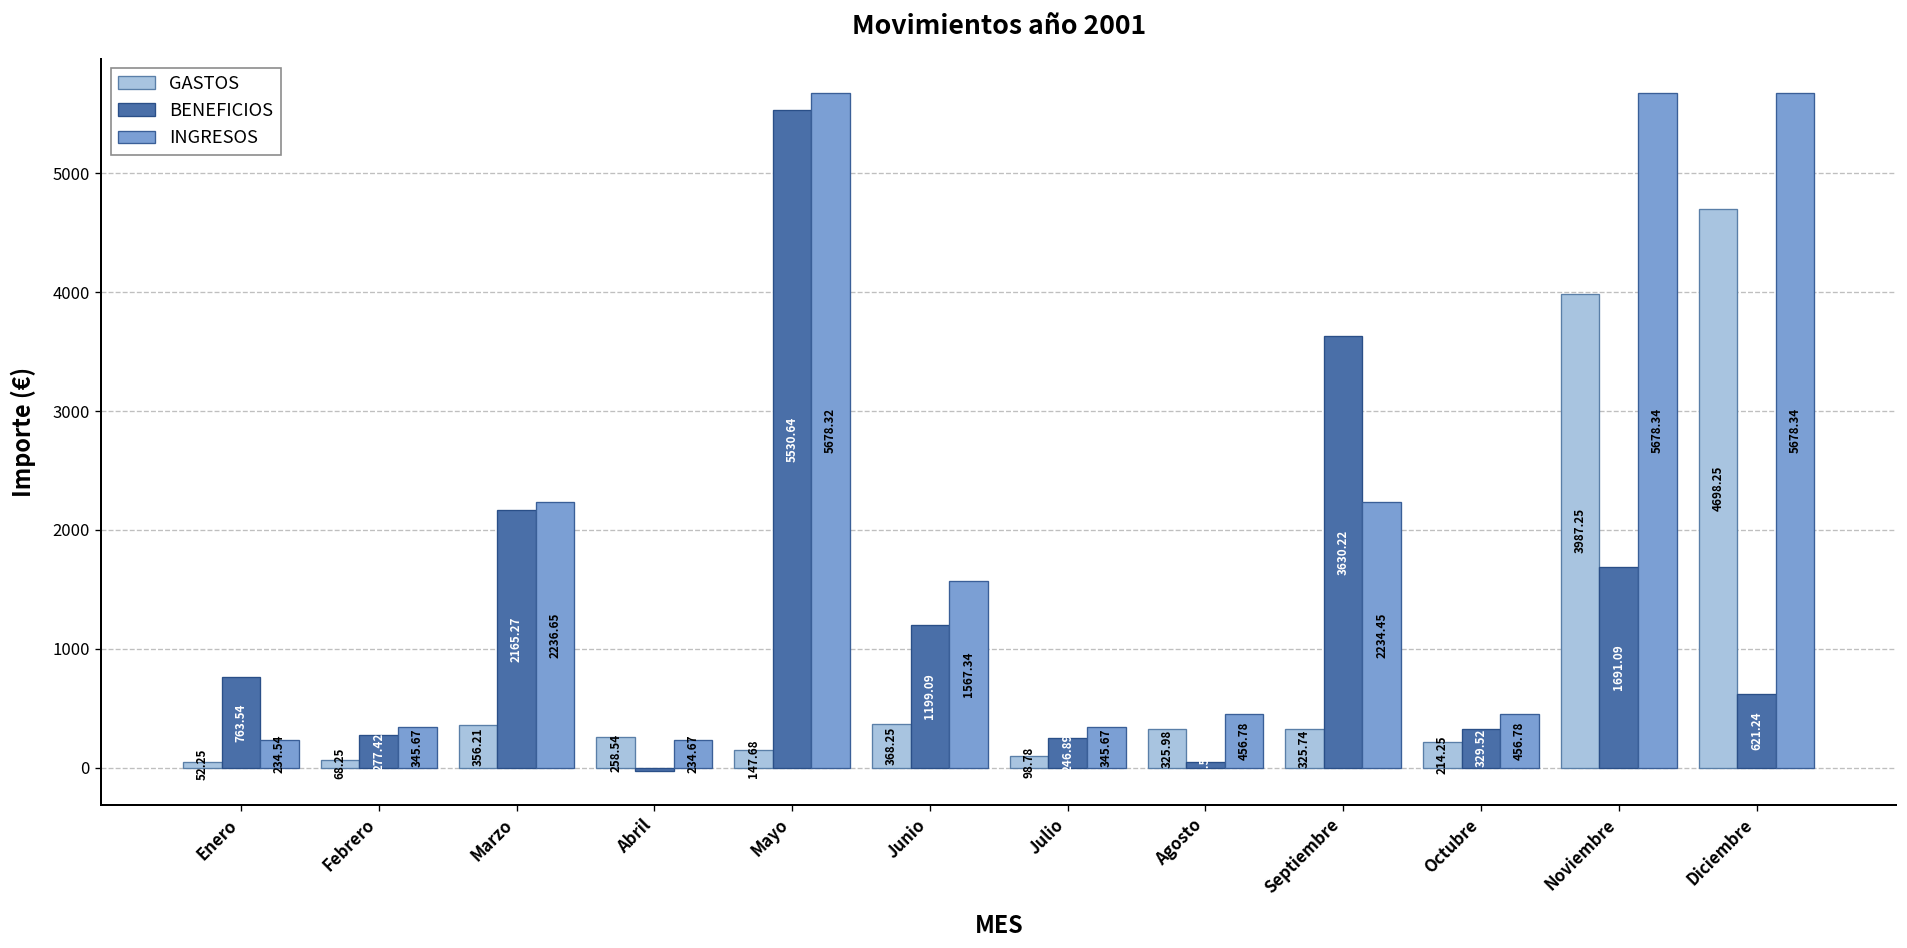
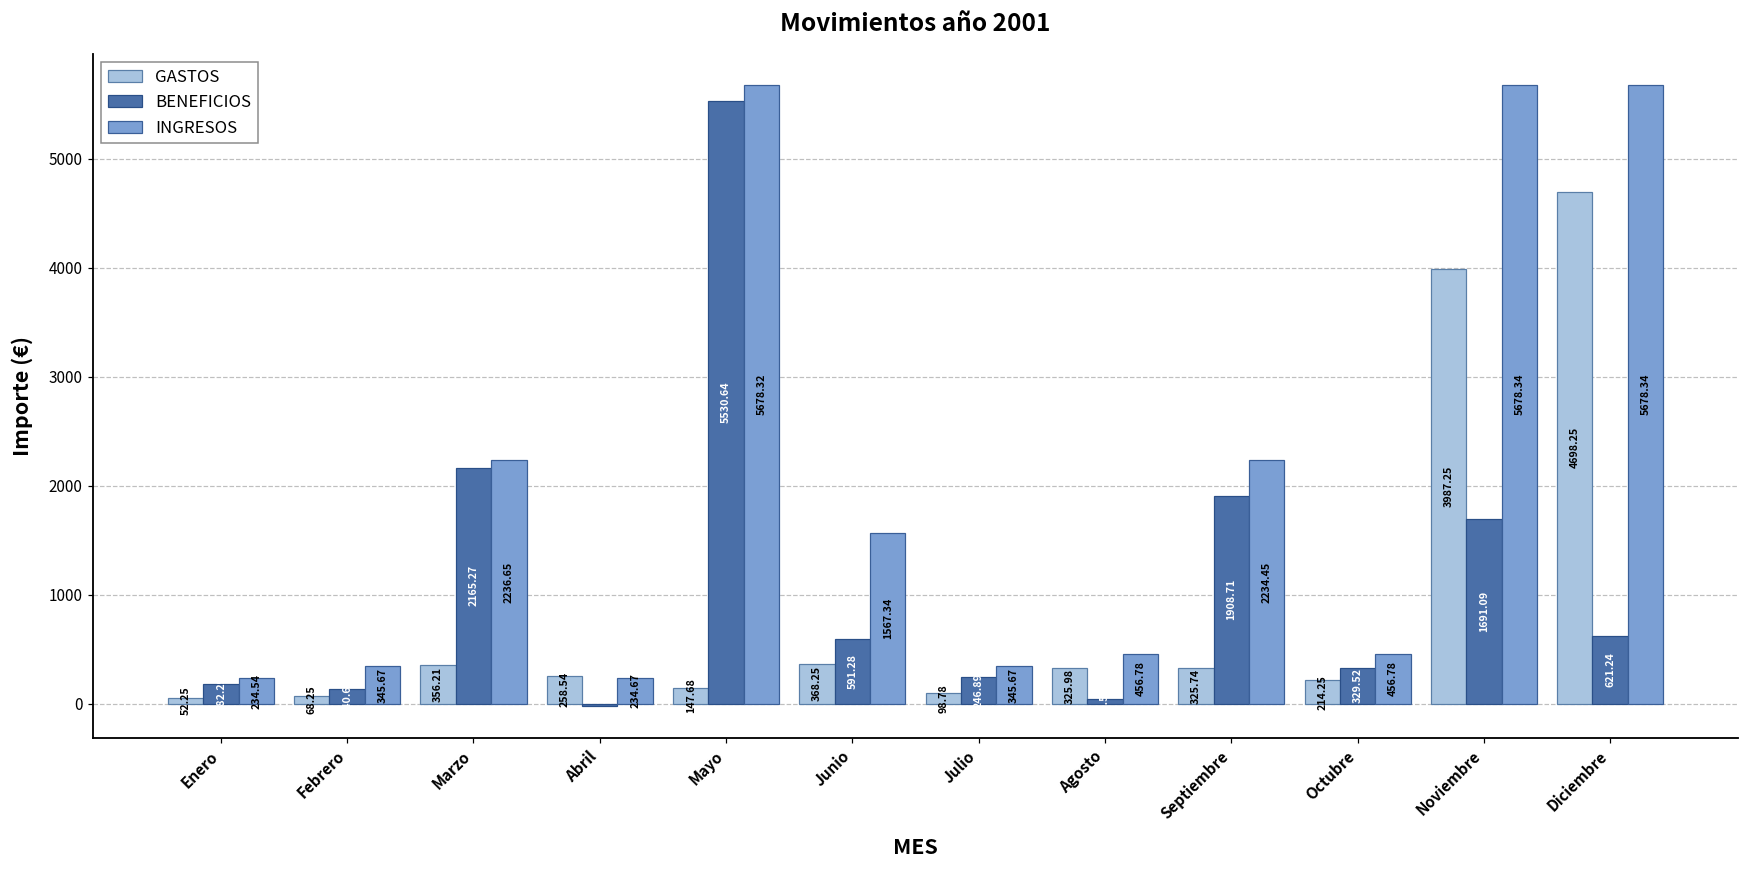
  {
    "BENEFICIOS": {
-     "Enero": 763.54,
-     "Febrero": 300,
+     "Enero": 182.29,
+     "Febrero": 100,
      "Marzo": 2165.27,
      "Mayo": 5530.64,
-     "Junio": 1199.09,
+     "Junio": 591.28,
      "Julio": 246.89,
-     "Septiembre": 3630.22,
+     "Septiembre": 1908.71,
      "Octubre": 329.52,
      "Noviembre": 1691.09,
      "Diciembre": 621.24
    }
  }
